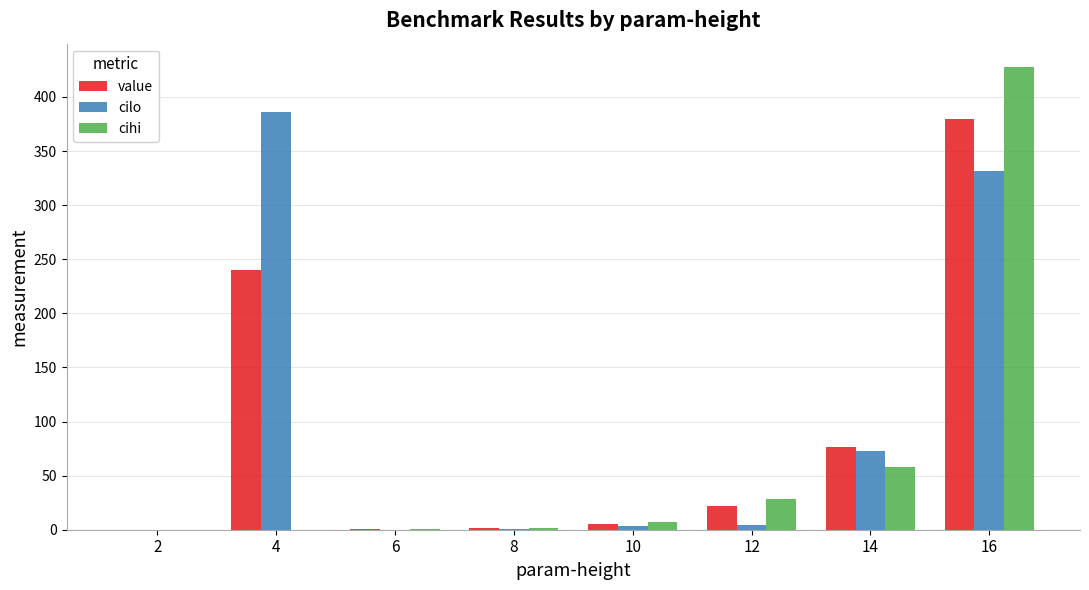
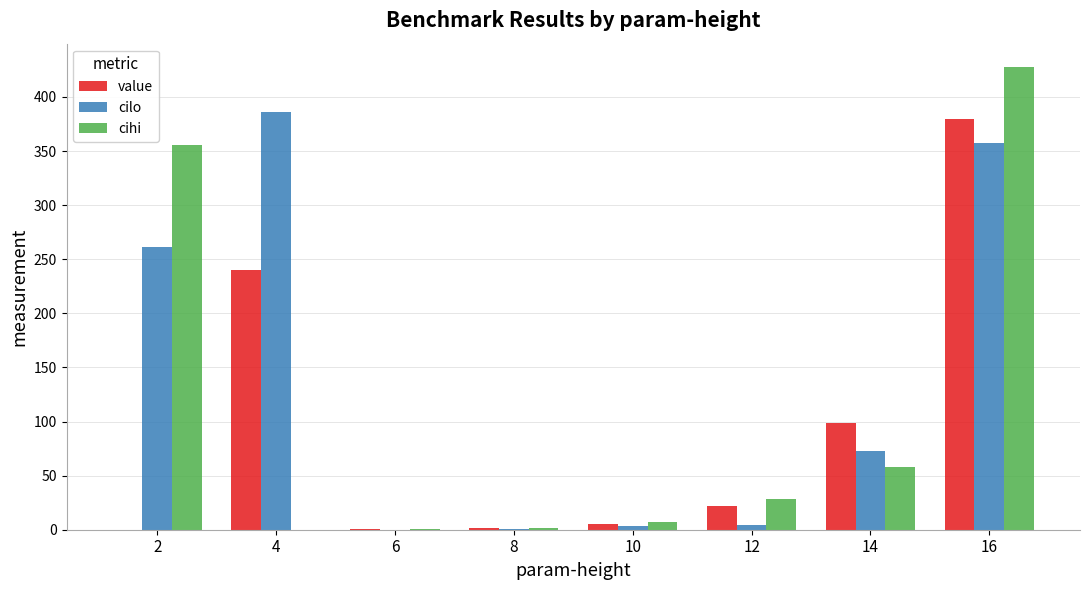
  {
    "value": {
      "4": 240,
      "10": 5,
      "12": 22,
-     "14": 77,
+     "14": 99,
      "16": 380
    },
    "cilo": {
-     "2": 0,
+     "2": 261,
      "4": 386,
      "10": 4,
      "12": 5,
      "14": 73,
-     "16": 331
+     "16": 358
    },
    "cihi": {
-     "2": 0,
+     "2": 356,
      "10": 7,
      "12": 29,
      "14": 58,
      "16": 428
    }
  }
